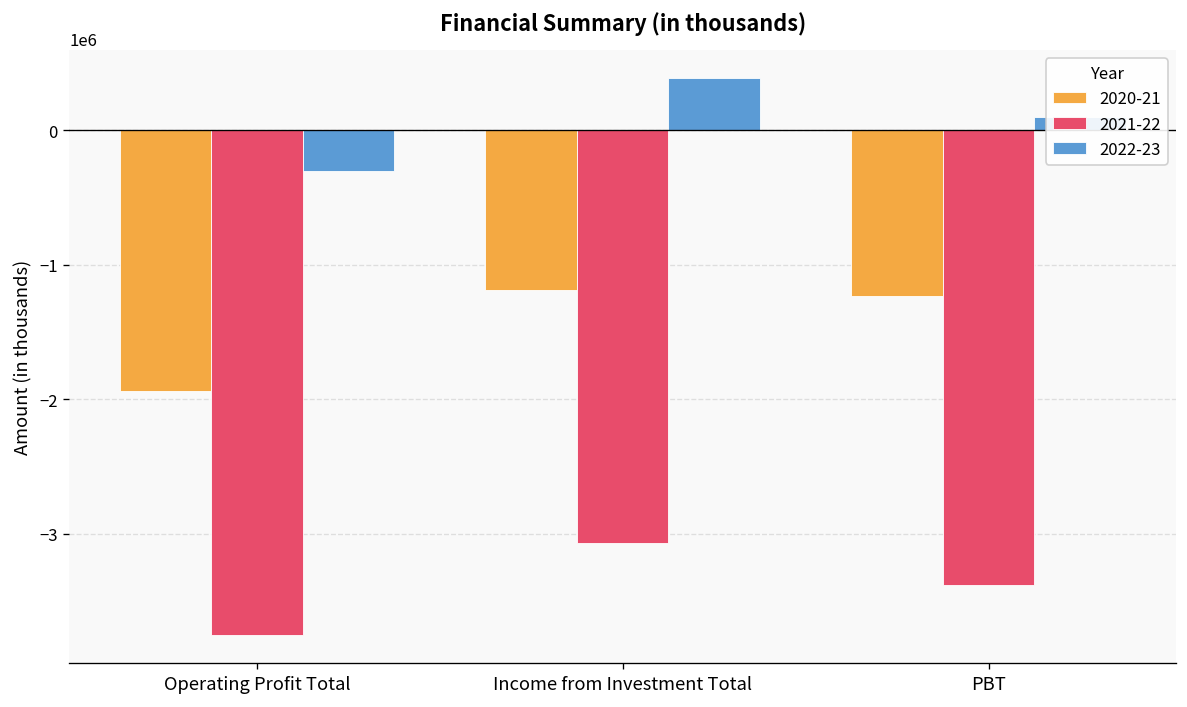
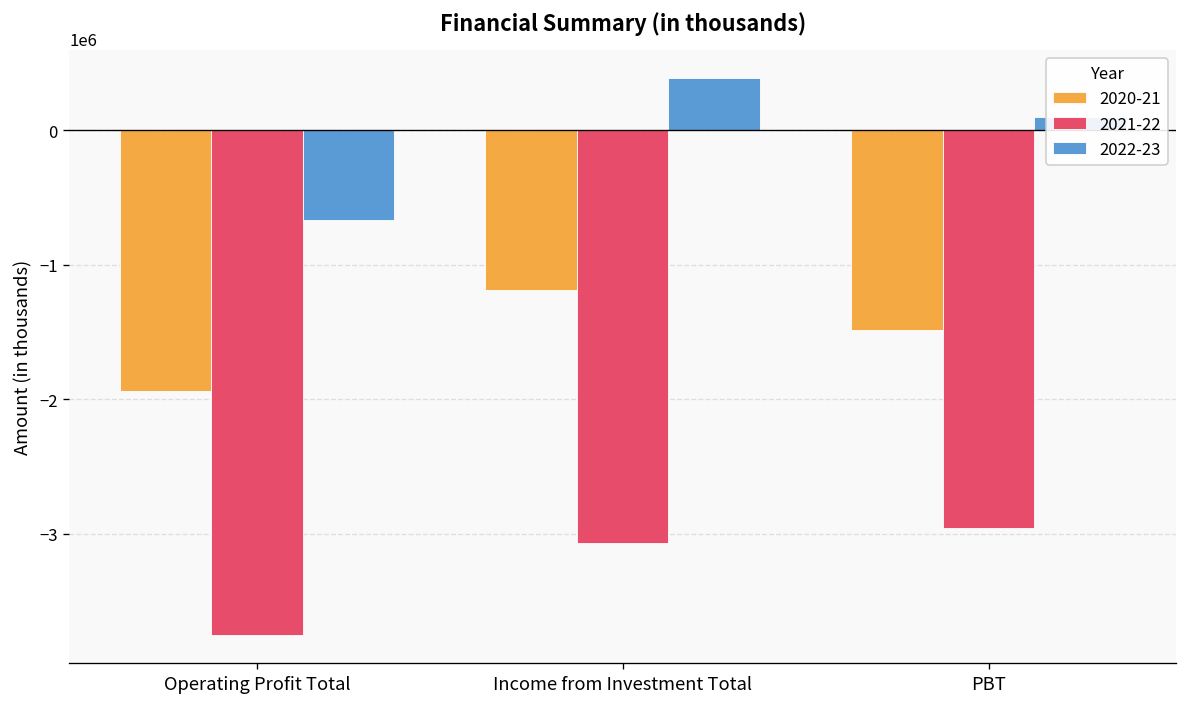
  {
    "2020-21": {
      "Operating Profit Total": -1940000,
      "Income from Investment Total": -1190000,
-     "PBT": -1230000
+     "PBT": -1480000
    },
    "2021-22": {
      "Operating Profit Total": -3750000,
      "Income from Investment Total": -3070000,
-     "PBT": -3380000
+     "PBT": -2960000
    },
    "2022-23": {
-     "Operating Profit Total": -300000,
+     "Operating Profit Total": -660000,
      "Income from Investment Total": 390000
    }
  }
